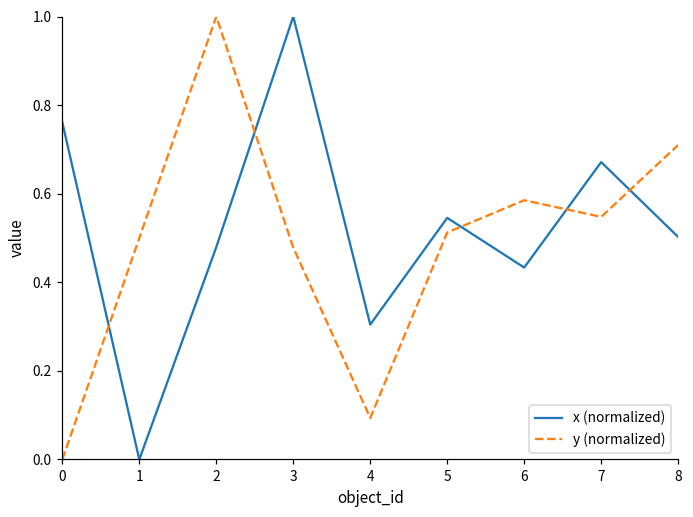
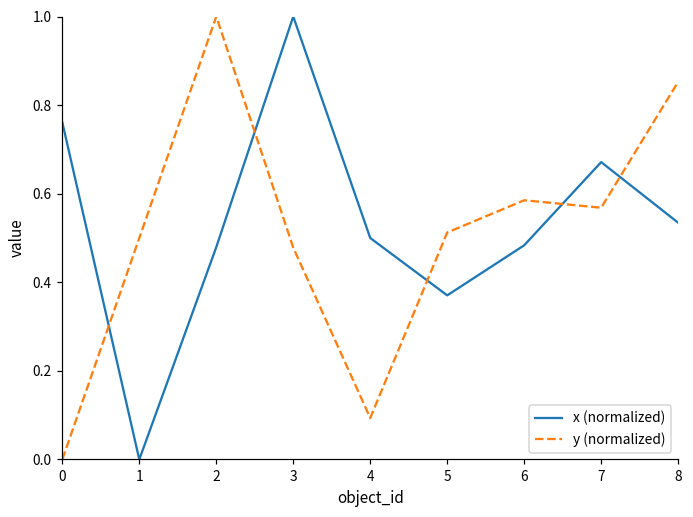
  {
    "x (normalized)": {
      "0": 0.76,
      "1": 0.00,
      "2": 0.48,
      "3": 1.00,
-     "4": 0.30,
-     "5": 0.55,
-     "6": 0.43,
+     "4": 0.50,
+     "5": 0.37,
+     "6": 0.48,
      "7": 0.67,
-     "8": 0.50
+     "8": 0.53
    },
    "y (normalized)": {
      "0": 0.00,
      "1": 0.50,
      "2": 1.00,
      "3": 0.48,
      "4": 0.09,
      "5": 0.51,
      "6": 0.59,
-     "7": 0.55,
-     "8": 0.71
+     "7": 0.57,
+     "8": 0.85
    }
  }
